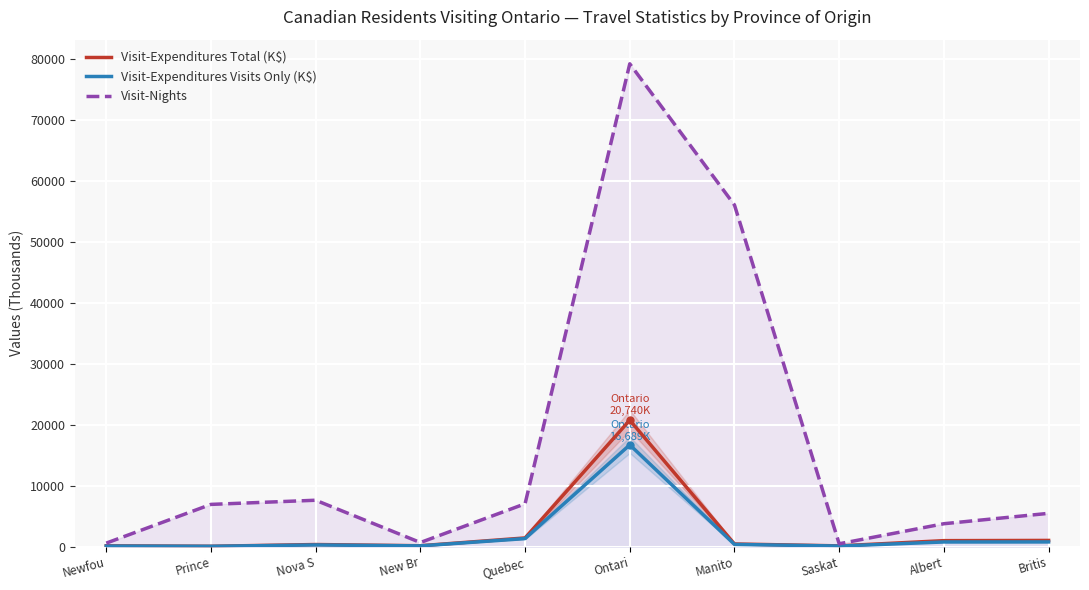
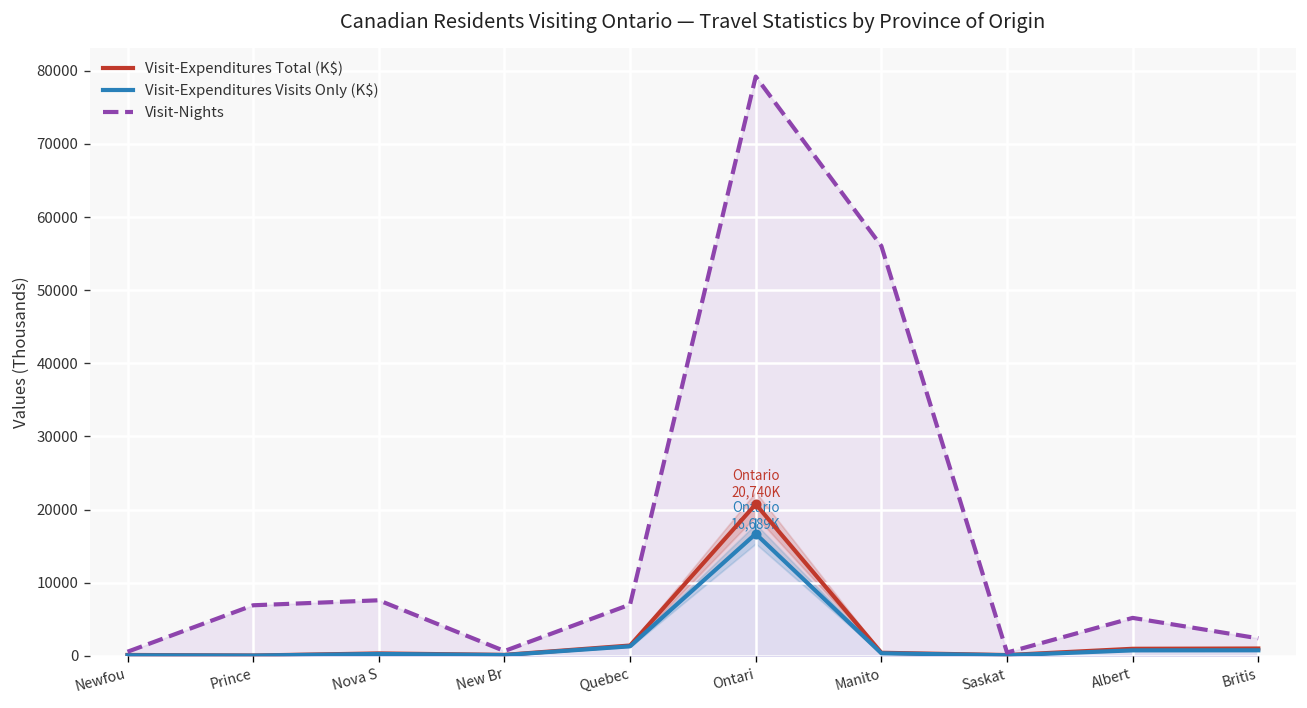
  {
    "Visit-Nights": {
      "Newfou": 1000,
      "Prince": 7000,
      "Nova S": 8000,
      "New Br": 1000,
      "Quebec": 7000,
      "Ontari": 79000,
      "Manito": 56000,
-     "Albert": 4000,
-     "Britis": 5000
+     "Albert": 5000,
+     "Britis": 2000
    }
  }
